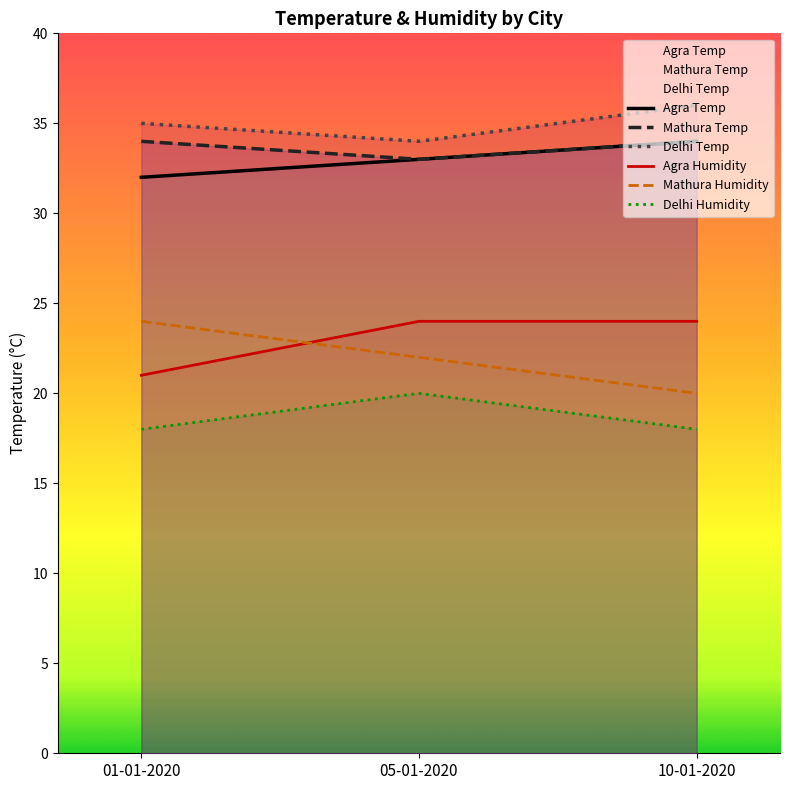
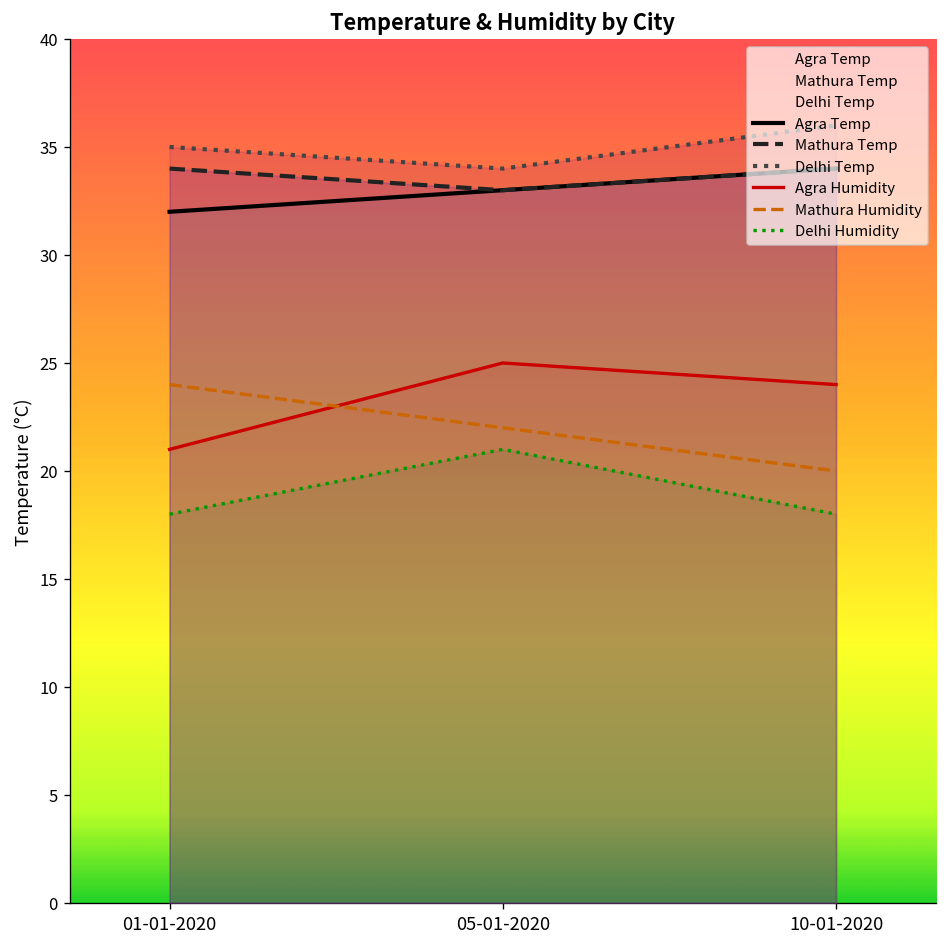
  {
    "Agra Humidity": {
      "01-01-2020": 21,
-     "05-01-2020": 24,
+     "05-01-2020": 25,
      "10-01-2020": 24
    },
    "Delhi Humidity": {
      "01-01-2020": 18,
-     "05-01-2020": 20,
+     "05-01-2020": 21,
      "10-01-2020": 18
    }
  }
